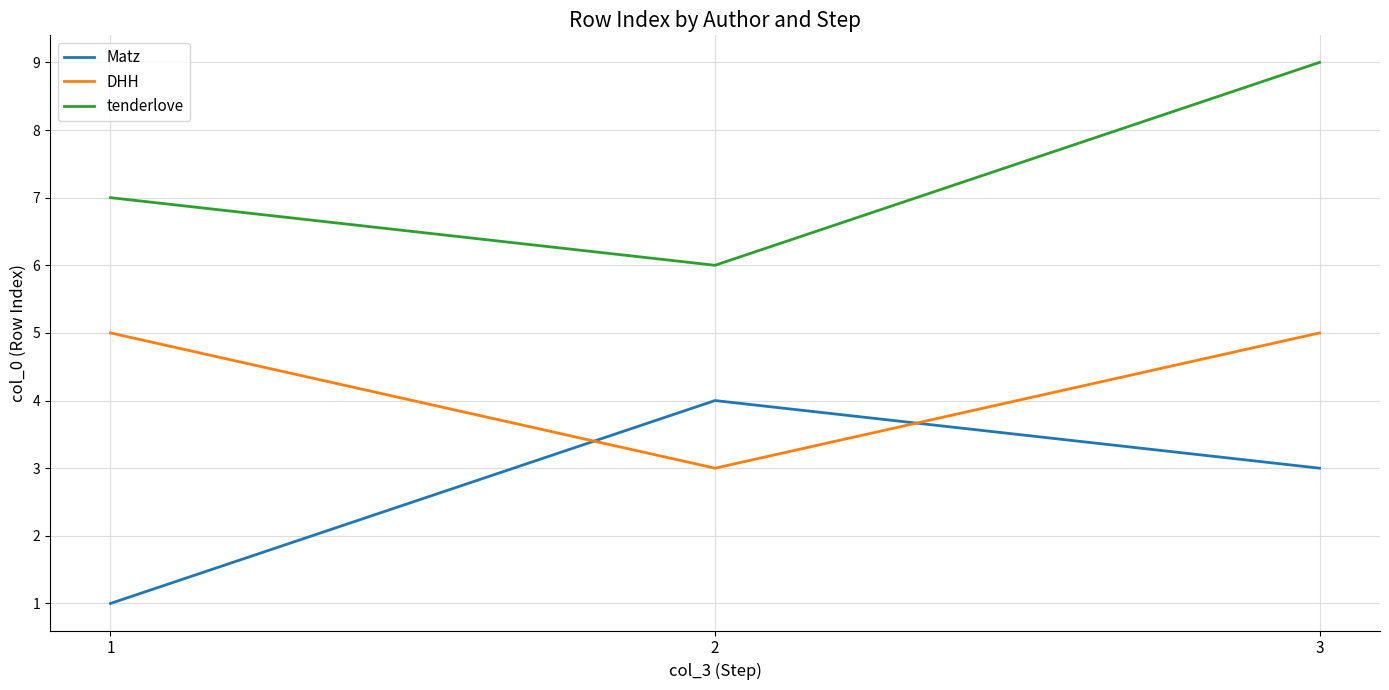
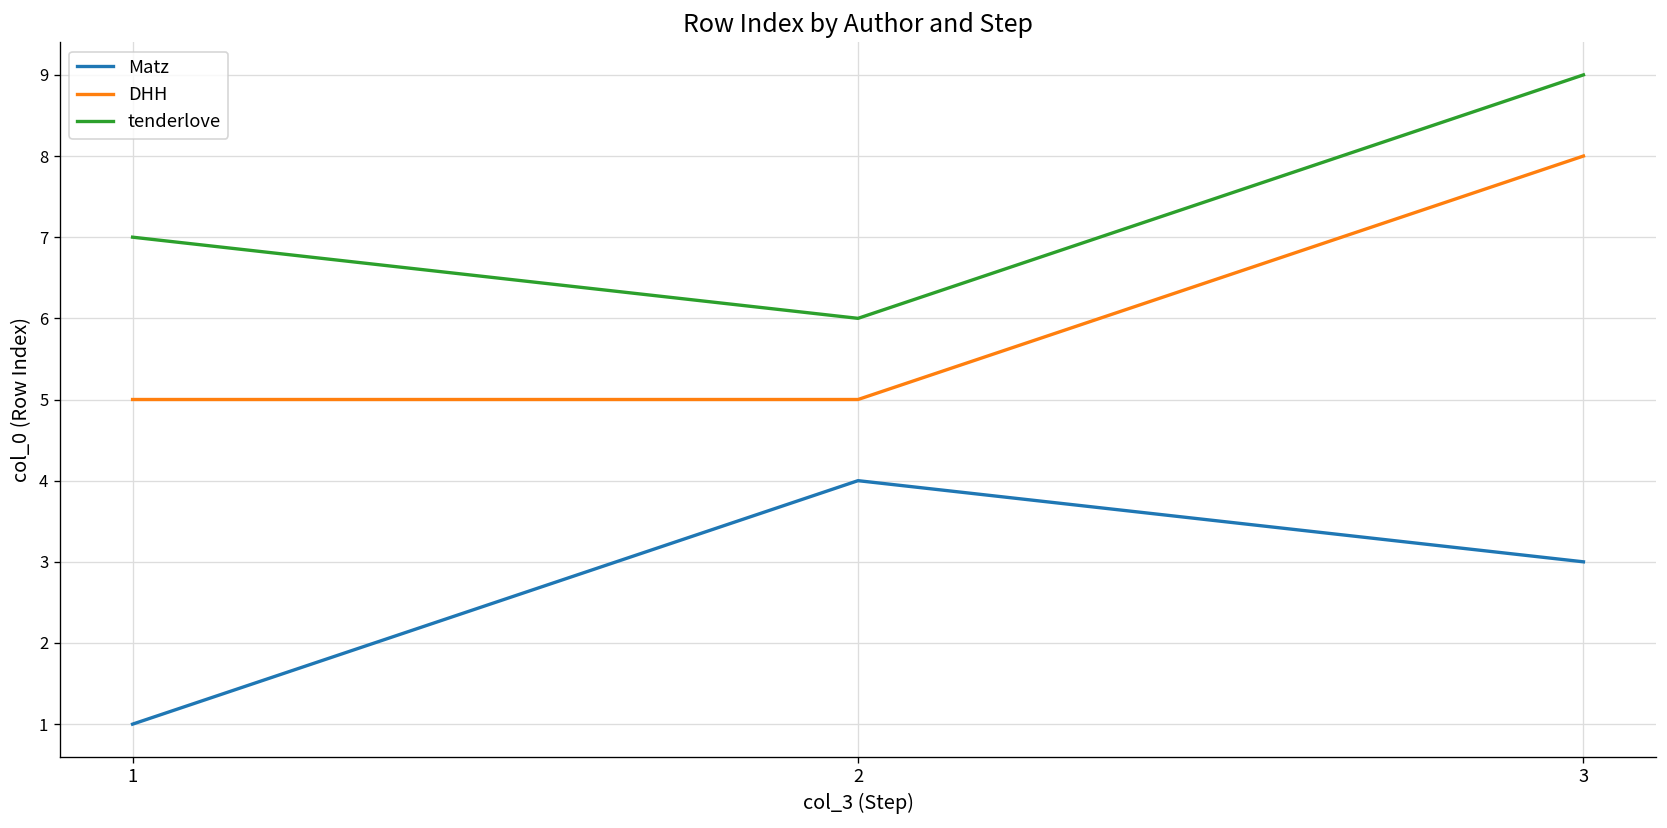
  {
    "Matz": {
      "1": 1,
      "2": 4,
      "3": 3
    },
    "DHH": {
      "1": 5,
-     "2": 3,
-     "3": 5
+     "2": 5,
+     "3": 8
    },
    "tenderlove": {
      "1": 7,
      "2": 6,
      "3": 9
    }
  }
